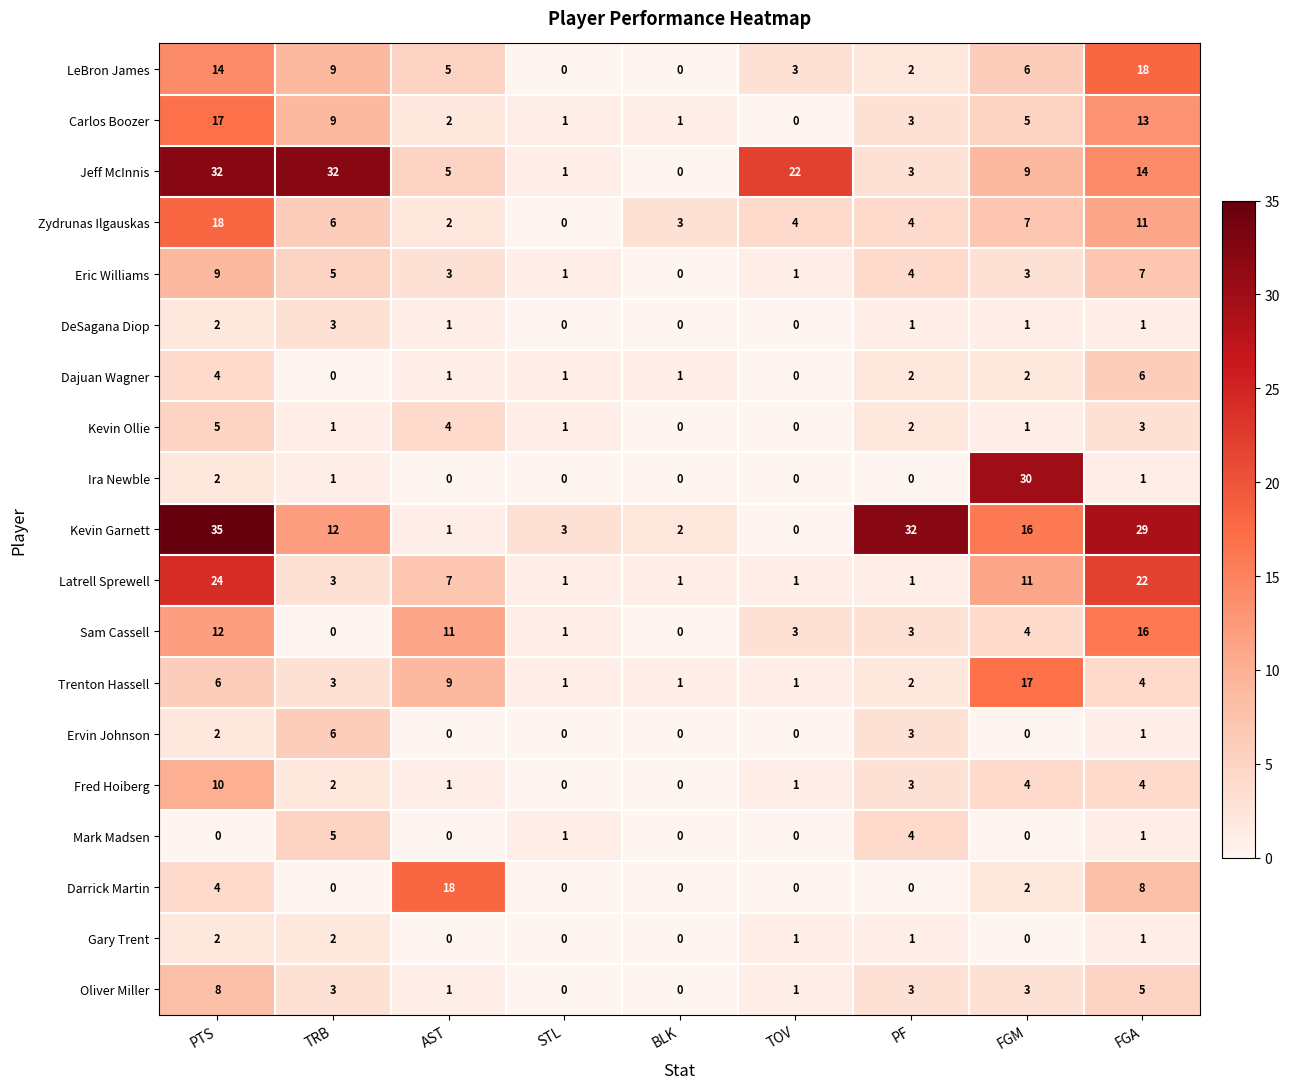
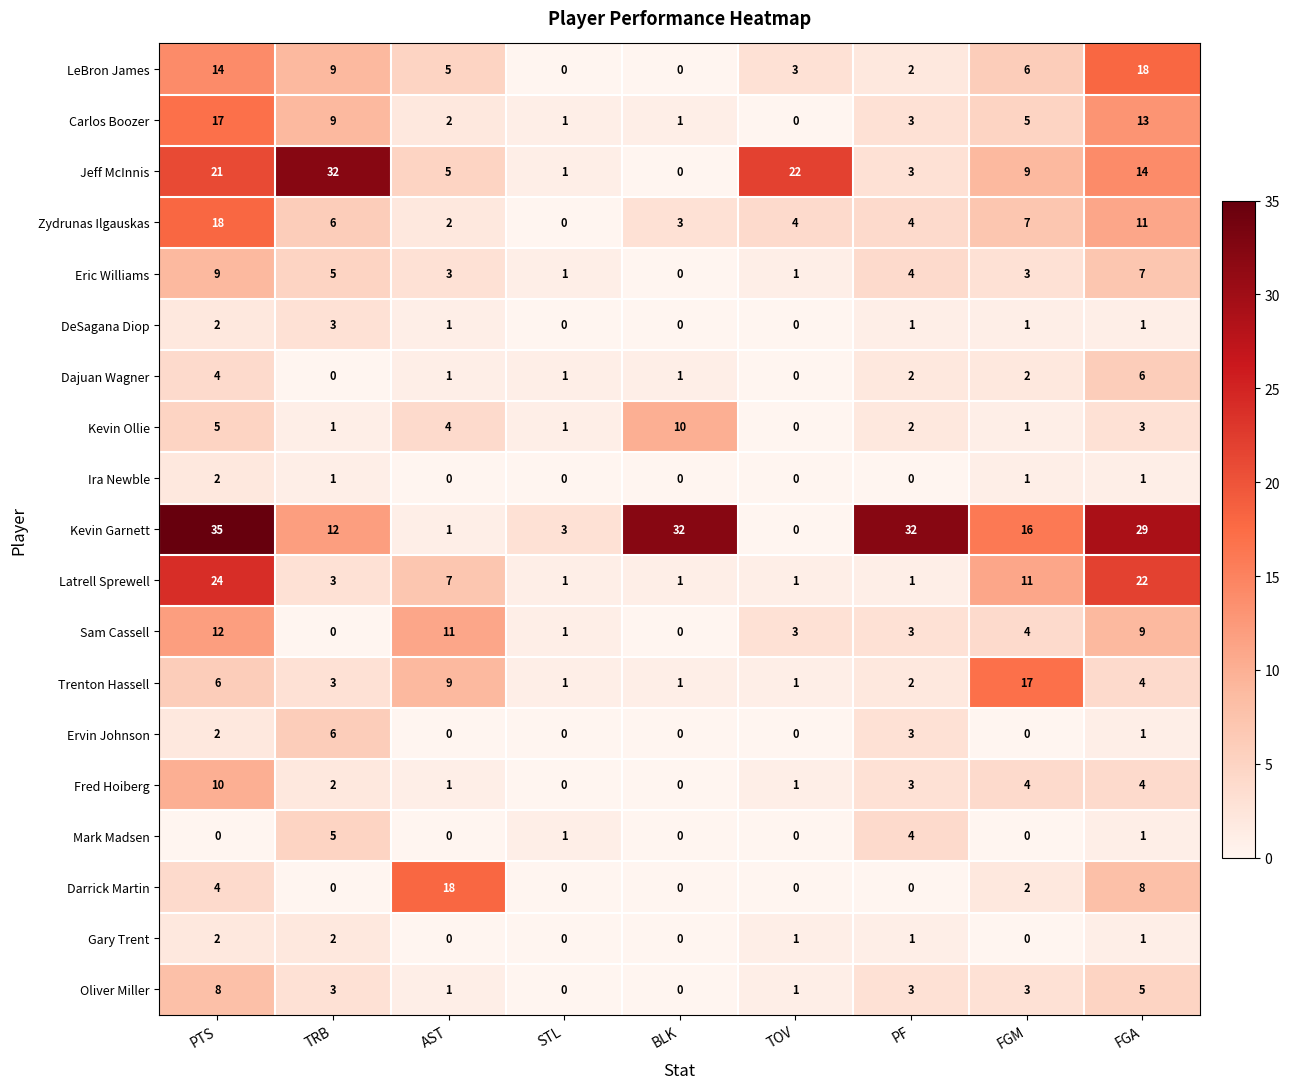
  {
    "LeBron James": {
      "PTS": 14,
      "TRB": 9,
      "AST": 5,
      "STL": 0,
      "BLK": 0,
      "TOV": 3,
      "PF": 2,
      "FGM": 6,
      "FGA": 18
    },
    "Carlos Boozer": {
      "PTS": 17,
      "TRB": 9,
      "AST": 2,
      "STL": 1,
      "BLK": 1,
      "TOV": 0,
      "PF": 3,
      "FGM": 5,
      "FGA": 13
    },
    "Jeff McInnis": {
-     "PTS": 32,
+     "PTS": 21,
      "TRB": 32,
      "AST": 5,
      "STL": 1,
      "BLK": 0,
      "TOV": 22,
      "PF": 3,
      "FGM": 9,
      "FGA": 14
    },
    "Zydrunas Ilgauskas": {
      "PTS": 18,
      "TRB": 6,
      "AST": 2,
      "STL": 0,
      "BLK": 3,
      "TOV": 4,
      "PF": 4,
      "FGM": 7,
      "FGA": 11
    },
    "Eric Williams": {
      "PTS": 9,
      "TRB": 5,
      "AST": 3,
      "STL": 1,
      "BLK": 0,
      "TOV": 1,
      "PF": 4,
      "FGM": 3,
      "FGA": 7
    },
    "DeSagana Diop": {
      "PTS": 2,
      "TRB": 3,
      "AST": 1,
      "STL": 0,
      "BLK": 0,
      "TOV": 0,
      "PF": 1,
      "FGM": 1,
      "FGA": 1
    },
    "Dajuan Wagner": {
      "PTS": 4,
      "TRB": 0,
      "AST": 1,
      "STL": 1,
      "BLK": 1,
      "TOV": 0,
      "PF": 2,
      "FGM": 2,
      "FGA": 6
    },
    "Kevin Ollie": {
      "PTS": 5,
      "TRB": 1,
      "AST": 4,
      "STL": 1,
-     "BLK": 0,
+     "BLK": 10,
      "TOV": 0,
      "PF": 2,
      "FGM": 1,
      "FGA": 3
    },
    "Ira Newble": {
      "PTS": 2,
      "TRB": 1,
      "AST": 0,
      "STL": 0,
      "BLK": 0,
      "TOV": 0,
      "PF": 0,
-     "FGM": 30,
+     "FGM": 1,
      "FGA": 1
    },
    "Kevin Garnett": {
      "PTS": 35,
      "TRB": 12,
      "AST": 1,
      "STL": 3,
-     "BLK": 2,
+     "BLK": 32,
      "TOV": 0,
      "PF": 32,
      "FGM": 16,
      "FGA": 29
    },
    "Latrell Sprewell": {
      "PTS": 24,
      "TRB": 3,
      "AST": 7,
      "STL": 1,
      "BLK": 1,
      "TOV": 1,
      "PF": 1,
      "FGM": 11,
      "FGA": 22
    },
    "Sam Cassell": {
      "PTS": 12,
      "TRB": 0,
      "AST": 11,
      "STL": 1,
      "BLK": 0,
      "TOV": 3,
      "PF": 3,
      "FGM": 4,
-     "FGA": 16
+     "FGA": 9
    },
    "Trenton Hassell": {
      "PTS": 6,
      "TRB": 3,
      "AST": 9,
      "STL": 1,
      "BLK": 1,
      "TOV": 1,
      "PF": 2,
      "FGM": 17,
      "FGA": 4
    },
    "Ervin Johnson": {
      "PTS": 2,
      "TRB": 6,
      "AST": 0,
      "STL": 0,
      "BLK": 0,
      "TOV": 0,
      "PF": 3,
      "FGM": 0,
      "FGA": 1
    },
    "Fred Hoiberg": {
      "PTS": 10,
      "TRB": 2,
      "AST": 1,
      "STL": 0,
      "BLK": 0,
      "TOV": 1,
      "PF": 3,
      "FGM": 4,
      "FGA": 4
    },
    "Mark Madsen": {
      "PTS": 0,
      "TRB": 5,
      "AST": 0,
      "STL": 1,
      "BLK": 0,
      "TOV": 0,
      "PF": 4,
      "FGM": 0,
      "FGA": 1
    },
    "Darrick Martin": {
      "PTS": 4,
      "TRB": 0,
      "AST": 18,
      "STL": 0,
      "BLK": 0,
      "TOV": 0,
      "PF": 0,
      "FGM": 2,
      "FGA": 8
    },
    "Gary Trent": {
      "PTS": 2,
      "TRB": 2,
      "AST": 0,
      "STL": 0,
      "BLK": 0,
      "TOV": 1,
      "PF": 1,
      "FGM": 0,
      "FGA": 1
    },
    "Oliver Miller": {
      "PTS": 8,
      "TRB": 3,
      "AST": 1,
      "STL": 0,
      "BLK": 0,
      "TOV": 1,
      "PF": 3,
      "FGM": 3,
      "FGA": 5
    }
  }
